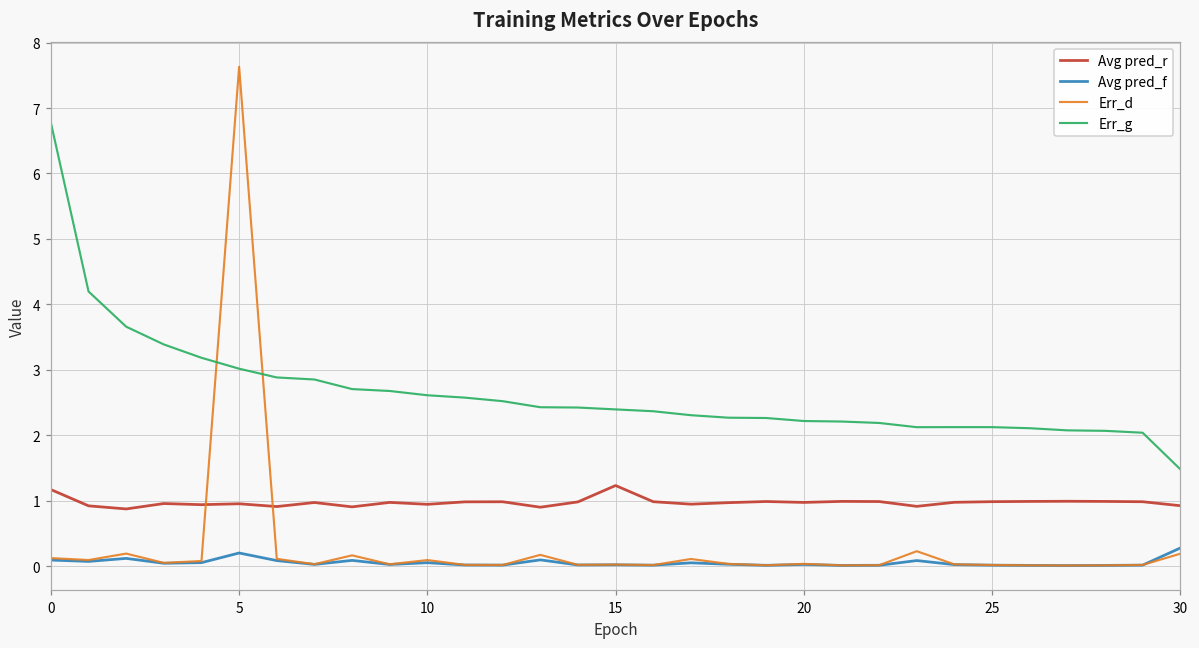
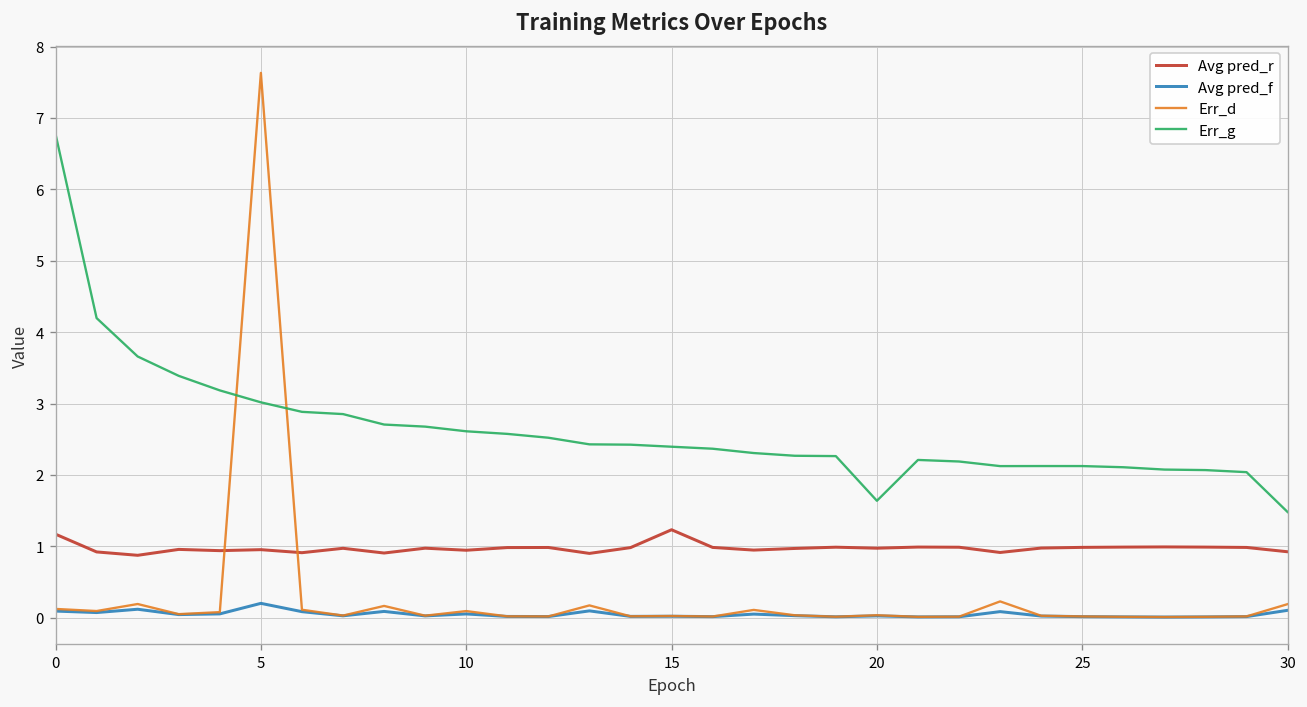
  {
    "Avg pred_r": {
      "0": 1.2,
      "5": 1.0,
      "10": 0.9,
      "15": 1.2,
      "20": 1.0,
      "25": 1.0,
      "30": 0.9
    },
    "Avg pred_f": {
      "5": 0.2,
-     "30": 0.3
+     "30": 0.1
    },
    "Err_d": {
      "5": 7.6,
      "30": 0.2
    },
    "Err_g": {
      "0": 6.8,
      "5": 3.0,
      "10": 2.6,
      "15": 2.4,
-     "20": 2.2,
+     "20": 1.6,
      "25": 2.1,
      "30": 1.5
    }
  }
